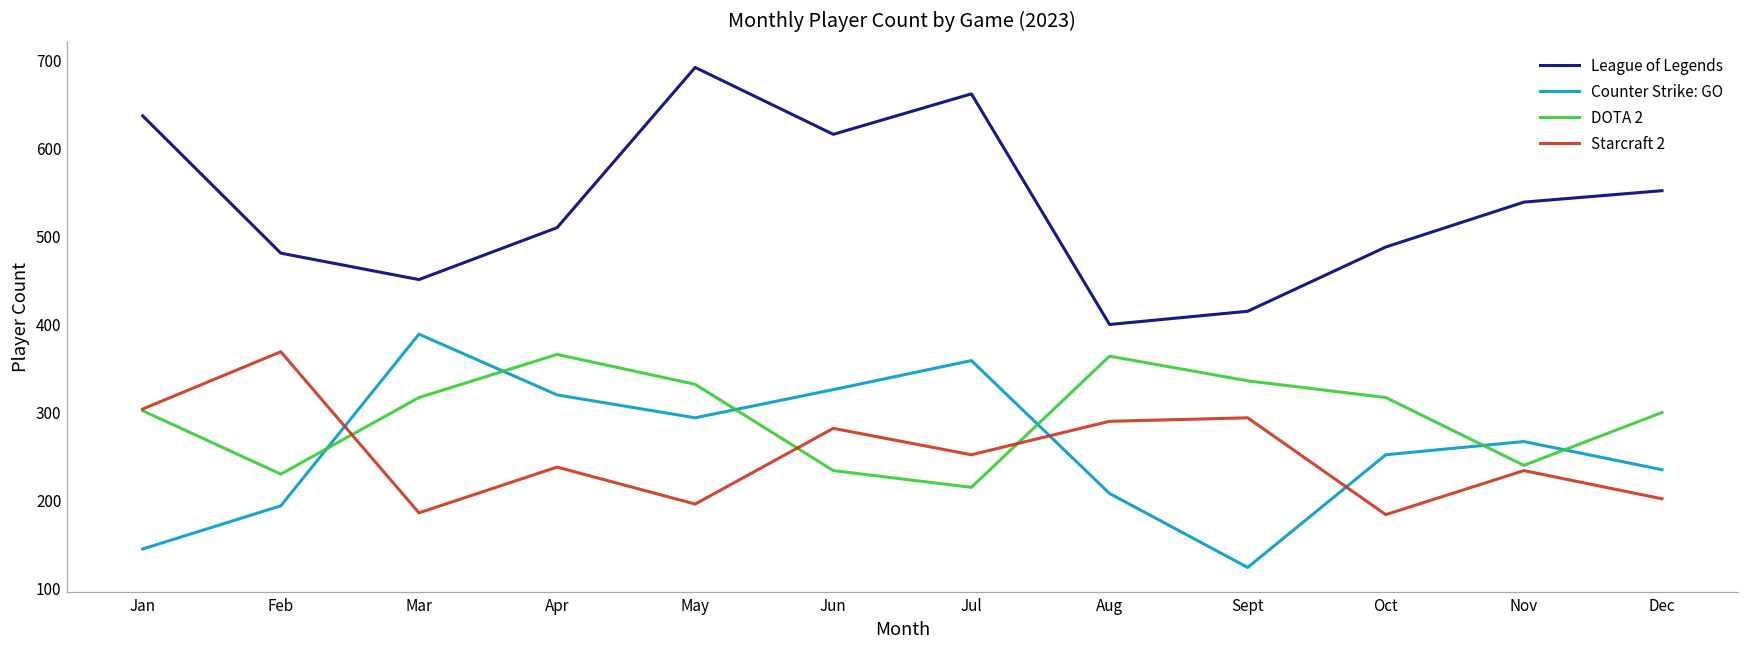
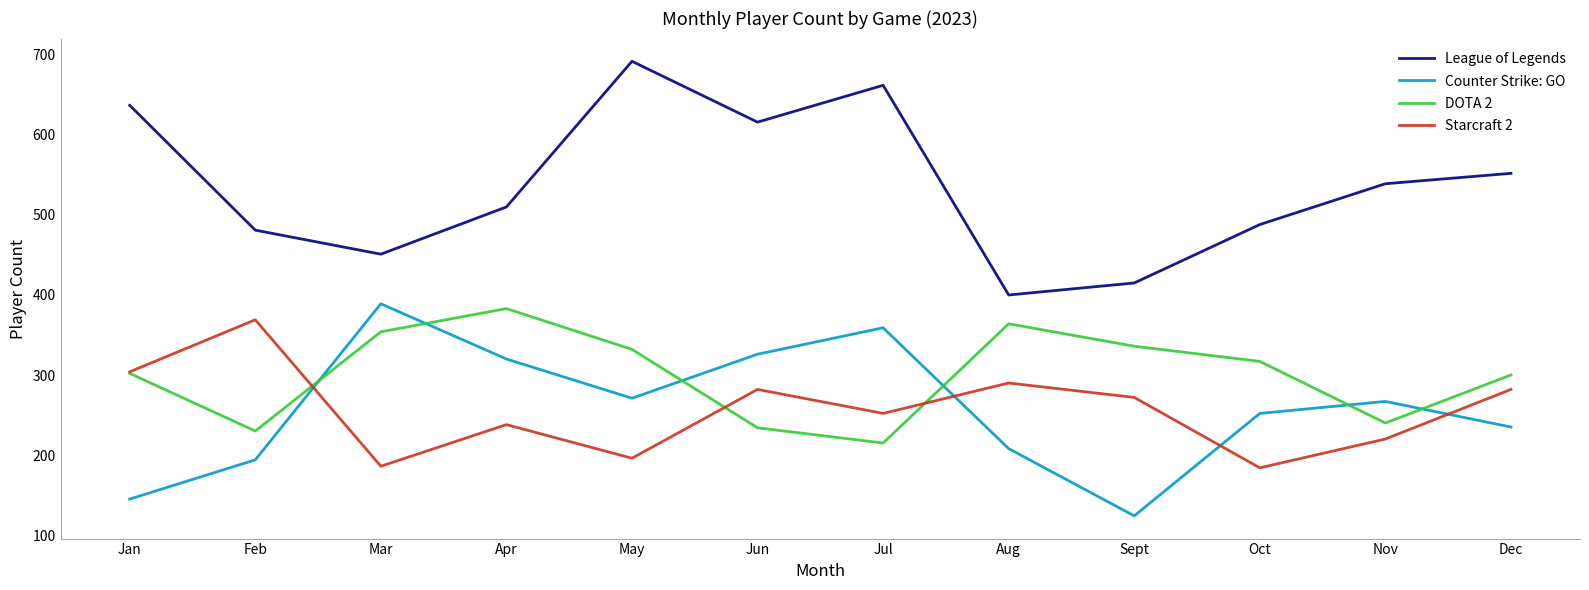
  {
    "League of Legends": {
      "Jan": 640,
      "Feb": 480,
      "Mar": 450,
      "Apr": 510,
      "May": 690,
      "Jun": 620,
      "Jul": 660,
      "Aug": 400,
      "Sept": 420,
      "Oct": 490,
      "Nov": 540,
      "Dec": 550
    },
    "Counter Strike: GO": {
      "Jan": 150,
      "Feb": 190,
      "Mar": 390,
      "Apr": 320,
-     "May": 290,
+     "May": 270,
      "Jun": 330,
      "Jul": 360,
      "Aug": 210,
      "Sept": 120,
      "Oct": 250,
      "Nov": 270,
      "Dec": 240
    },
    "DOTA 2": {
      "Feb": 230,
-     "Mar": 320,
-     "Apr": 370,
+     "Mar": 350,
+     "Apr": 380,
      "May": 330,
      "Jun": 230,
      "Jul": 220,
      "Aug": 360,
      "Sept": 340,
      "Oct": 320,
      "Nov": 240,
      "Dec": 300
    },
    "Starcraft 2": {
      "Feb": 370,
      "Mar": 190,
      "Apr": 240,
      "May": 200,
      "Jun": 280,
      "Jul": 250,
      "Aug": 290,
-     "Sept": 290,
+     "Sept": 270,
      "Oct": 180,
-     "Nov": 230,
-     "Dec": 200
+     "Nov": 220,
+     "Dec": 280
    }
  }
